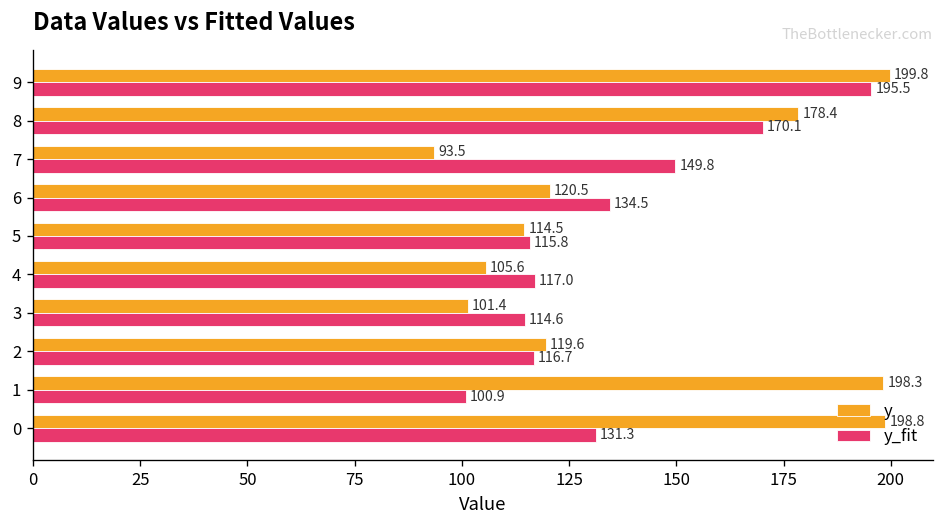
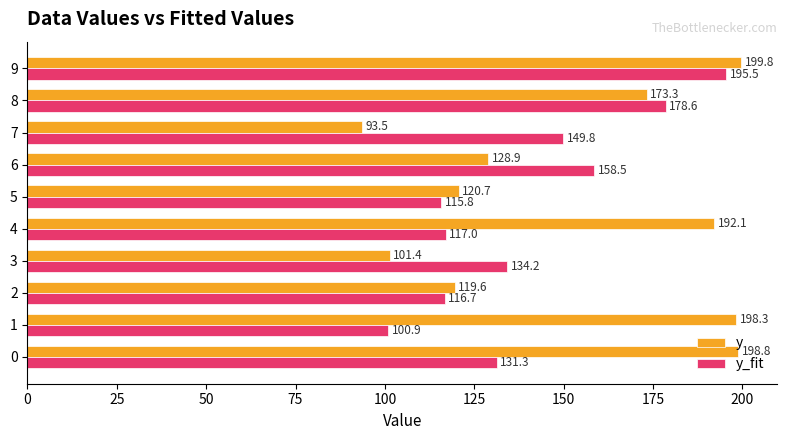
  {
    "y": {
      "9": 199.8,
-     "8": 178.4,
+     "8": 173.3,
      "7": 93.5,
-     "6": 120.5,
-     "5": 114.5,
-     "4": 105.6,
+     "6": 128.9,
+     "5": 120.7,
+     "4": 192.1,
      "3": 101.4,
      "2": 119.6,
      "1": 198.3,
      "0": 198.8
    },
    "y_fit": {
      "9": 195.5,
-     "8": 170.1,
+     "8": 178.6,
      "7": 149.8,
-     "6": 134.5,
+     "6": 158.5,
      "5": 115.8,
      "4": 117.0,
-     "3": 114.6,
+     "3": 134.2,
      "2": 116.7,
      "1": 100.9,
      "0": 131.3
    }
  }
